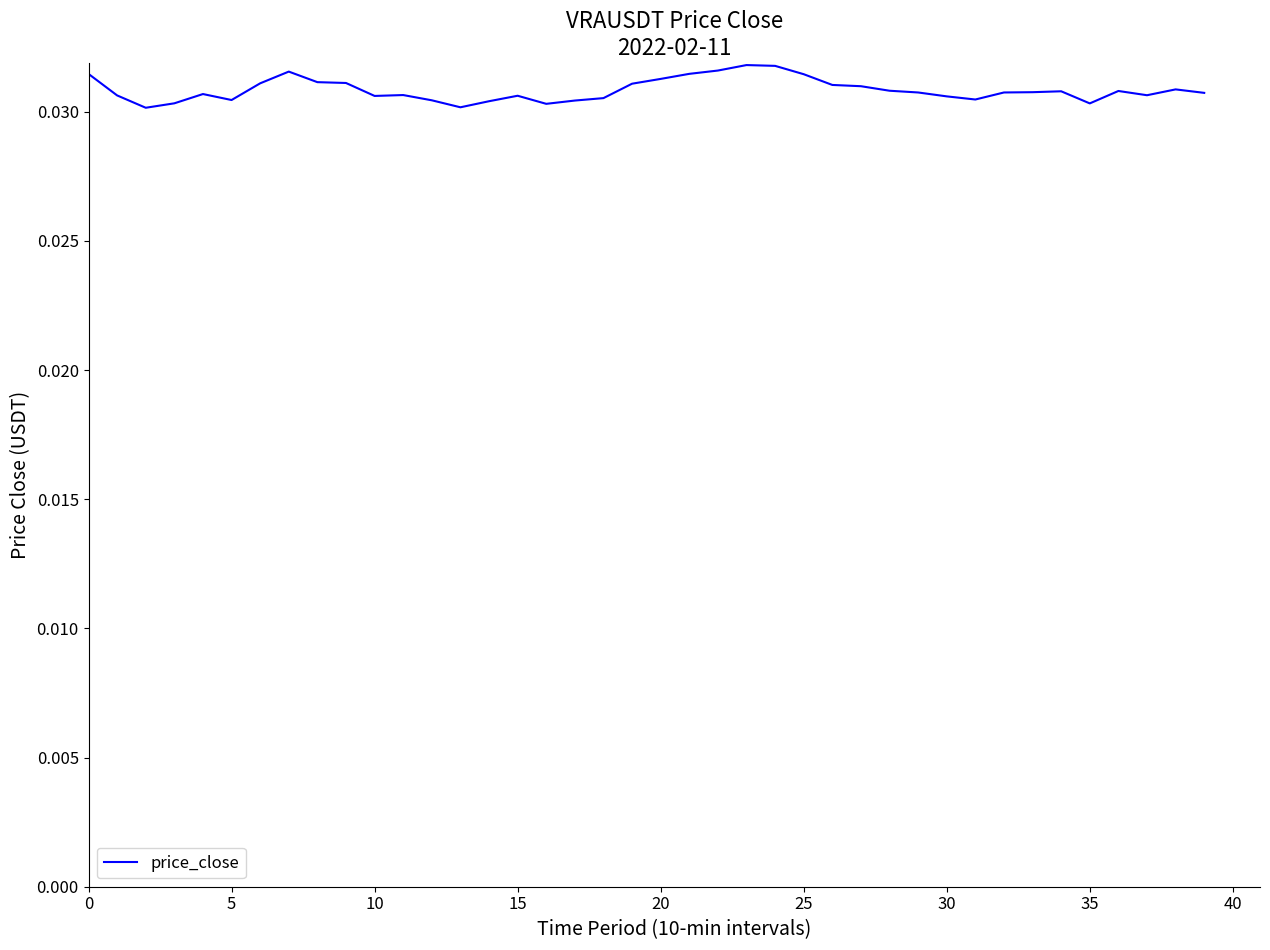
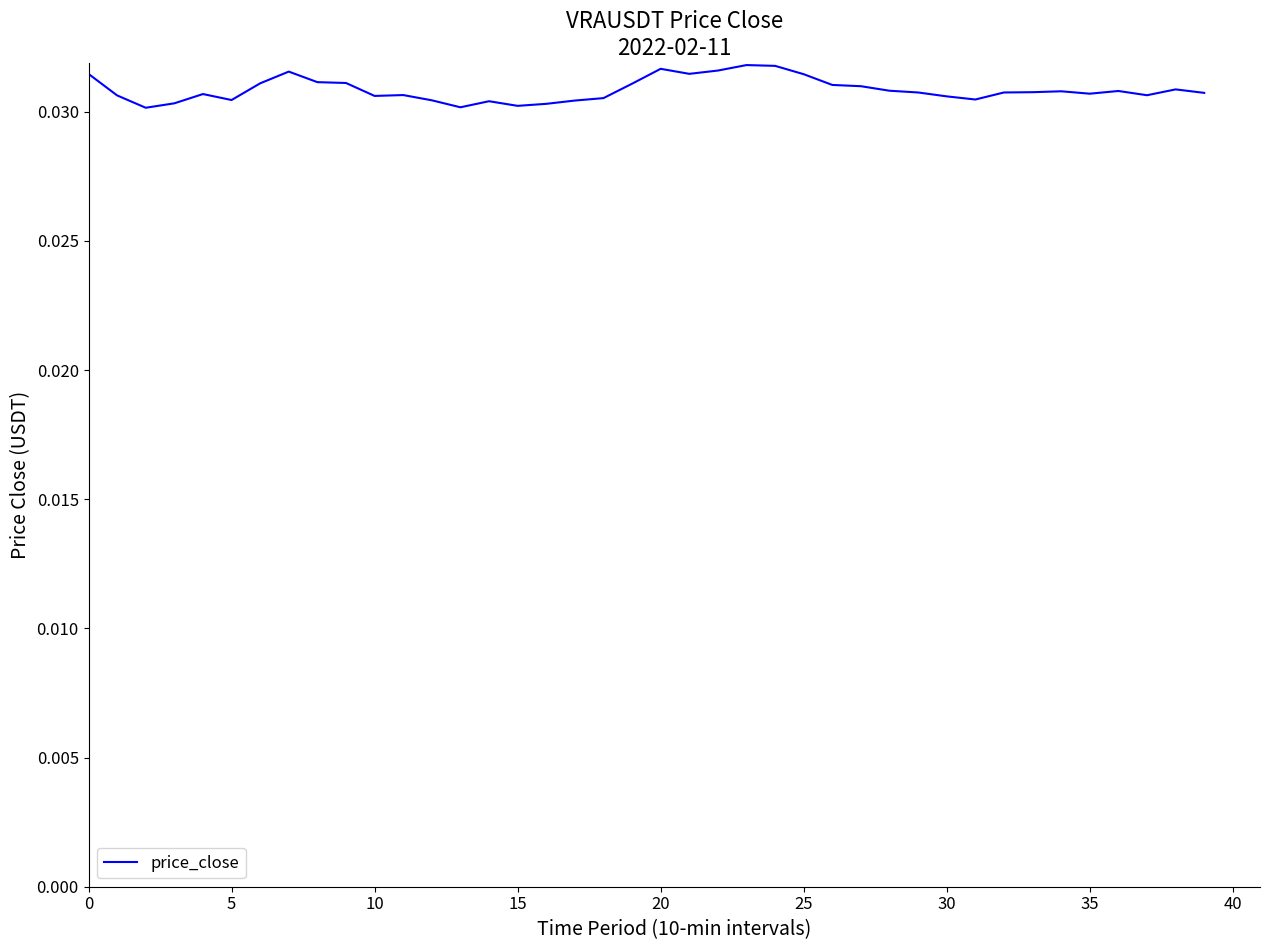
  {
    "0": 0.0315,
    "5": 0.0305,
    "10": 0.0306,
-   "15": 0.0306,
-   "20": 0.0313,
+   "15": 0.0302,
+   "20": 0.0317,
    "25": 0.0315,
    "30": 0.0306,
-   "35": 0.0303
+   "35": 0.0307
  }
